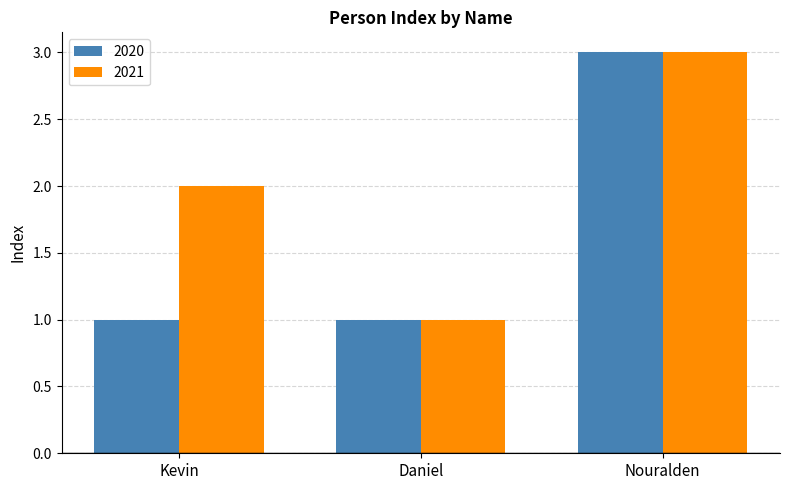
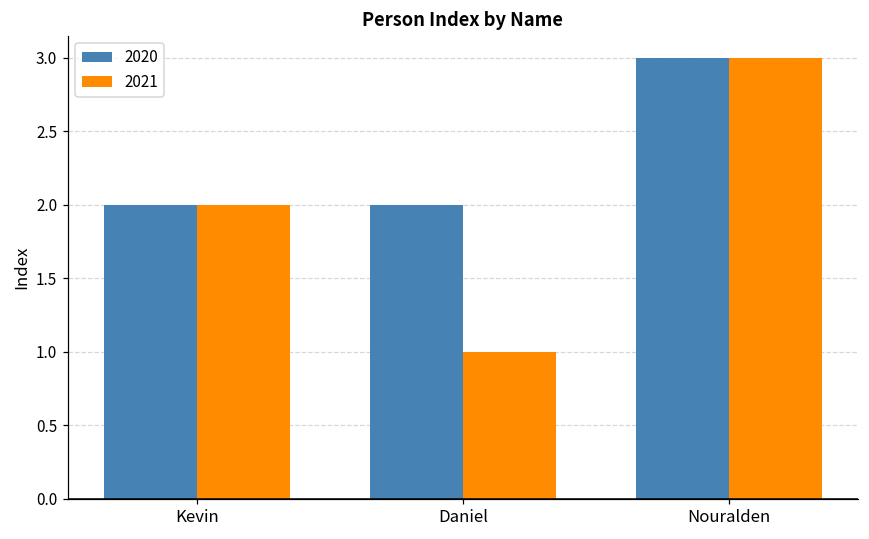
  {
    "2020": {
-     "Kevin": 1,
-     "Daniel": 1,
+     "Kevin": 2,
+     "Daniel": 2,
      "Nouralden": 3
    },
    "2021": {
      "Kevin": 2,
      "Daniel": 1,
      "Nouralden": 3
    }
  }
